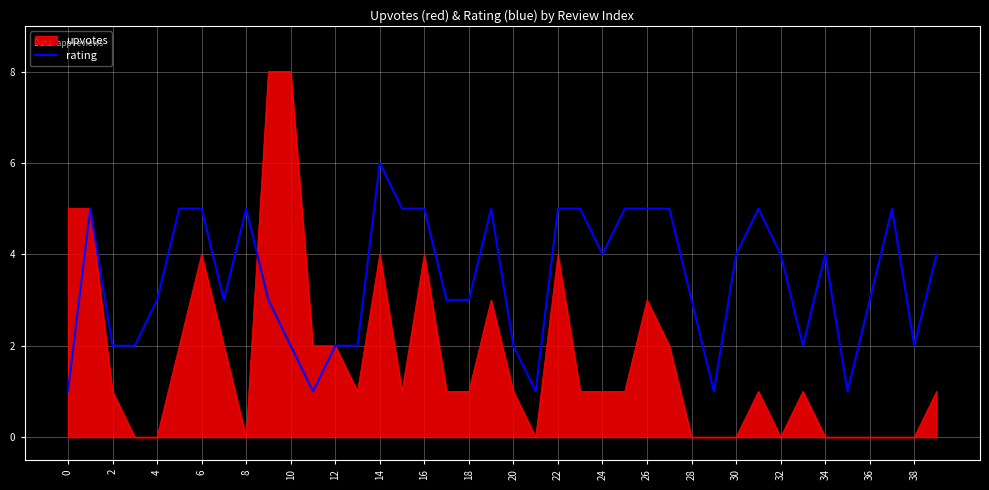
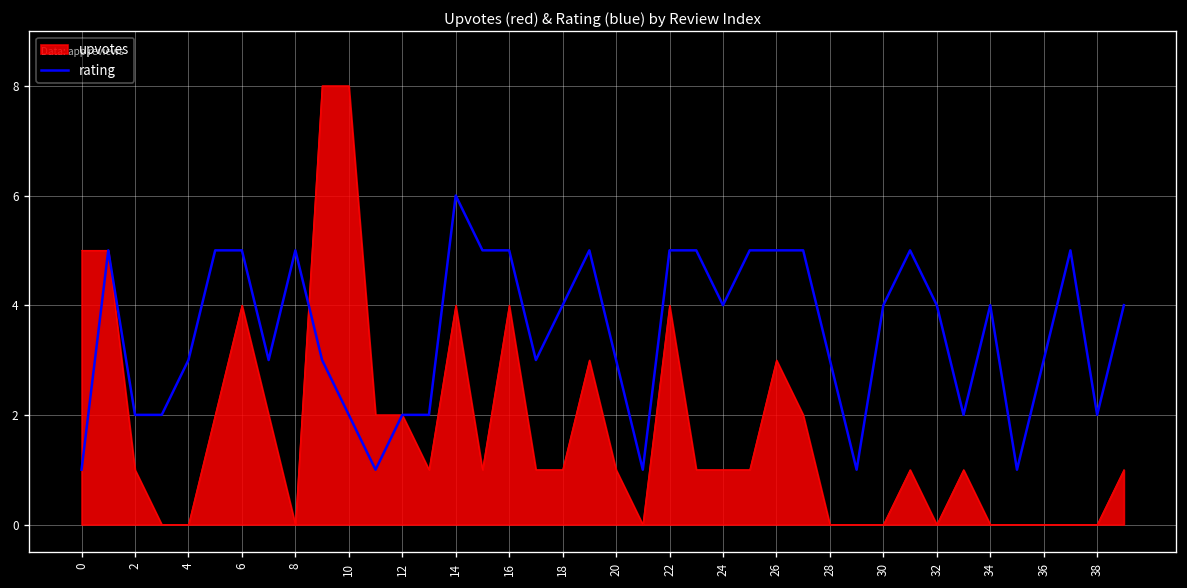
  {
    "upvotes": {
      "0": 5,
      "2": 1,
      "4": 0,
      "6": 4,
      "8": 0,
      "10": 8,
      "14": 4,
      "16": 4,
      "18": 1,
      "20": 1,
      "22": 4,
      "24": 1,
      "26": 3,
      "28": 0,
      "30": 0,
      "32": 0,
      "34": 0,
      "36": 0,
      "38": 0
    },
    "rating": {
      "0": 1,
      "2": 2,
      "4": 3,
      "6": 5,
      "8": 5,
      "10": 2,
      "14": 6,
      "16": 5,
-     "18": 3,
-     "20": 2,
+     "18": 4,
+     "20": 3,
      "22": 5,
      "24": 4,
      "26": 5,
      "28": 3,
      "30": 4,
      "32": 4,
      "34": 4,
      "36": 3,
      "38": 2
    }
  }
